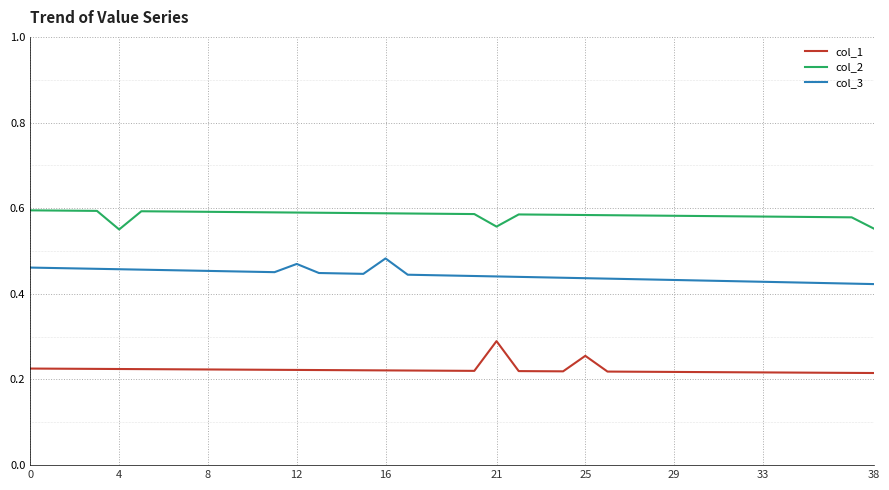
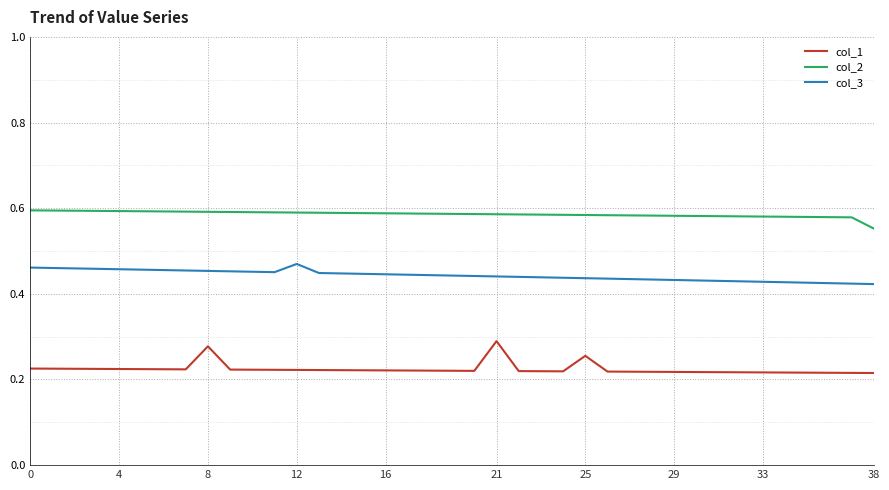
  {
    "col_1": {
      "0": 0.23,
      "4": 0.22,
-     "8": 0.22,
+     "8": 0.28,
      "12": 0.22,
      "16": 0.22,
      "21": 0.29,
      "25": 0.26,
      "29": 0.22,
      "33": 0.22,
      "38": 0.22
    },
    "col_2": {
      "0": 0.59,
-     "4": 0.55,
+     "4": 0.59,
      "8": 0.59,
      "12": 0.59,
      "16": 0.59,
-     "21": 0.56,
+     "21": 0.59,
      "25": 0.58,
      "29": 0.58,
      "33": 0.58,
      "38": 0.55
    },
    "col_3": {
      "0": 0.46,
      "4": 0.46,
      "8": 0.45,
      "12": 0.47,
-     "16": 0.48,
+     "16": 0.45,
      "21": 0.44,
      "25": 0.44,
      "29": 0.43,
      "33": 0.43,
      "38": 0.42
    }
  }
